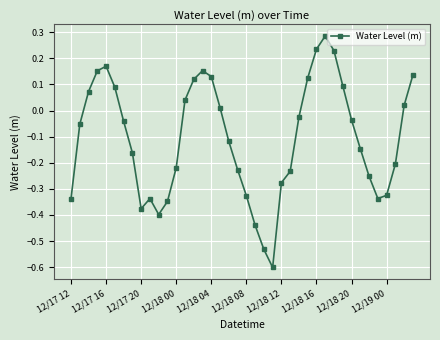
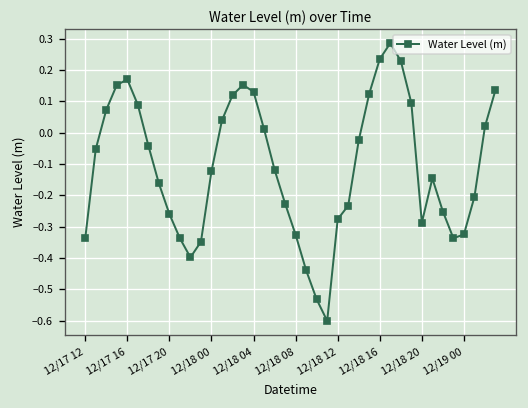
  {
    "12/17 12": -0.34,
    "12/17 16": 0.17,
-   "12/17 20": -0.38,
-   "12/18 00": -0.22,
+   "12/17 20": -0.26,
+   "12/18 00": -0.12,
    "12/18 04": 0.13,
    "12/18 08": -0.33,
    "12/18 12": -0.28,
    "12/18 16": 0.24,
-   "12/18 20": -0.04,
+   "12/18 20": -0.29,
    "12/19 00": -0.32
  }
